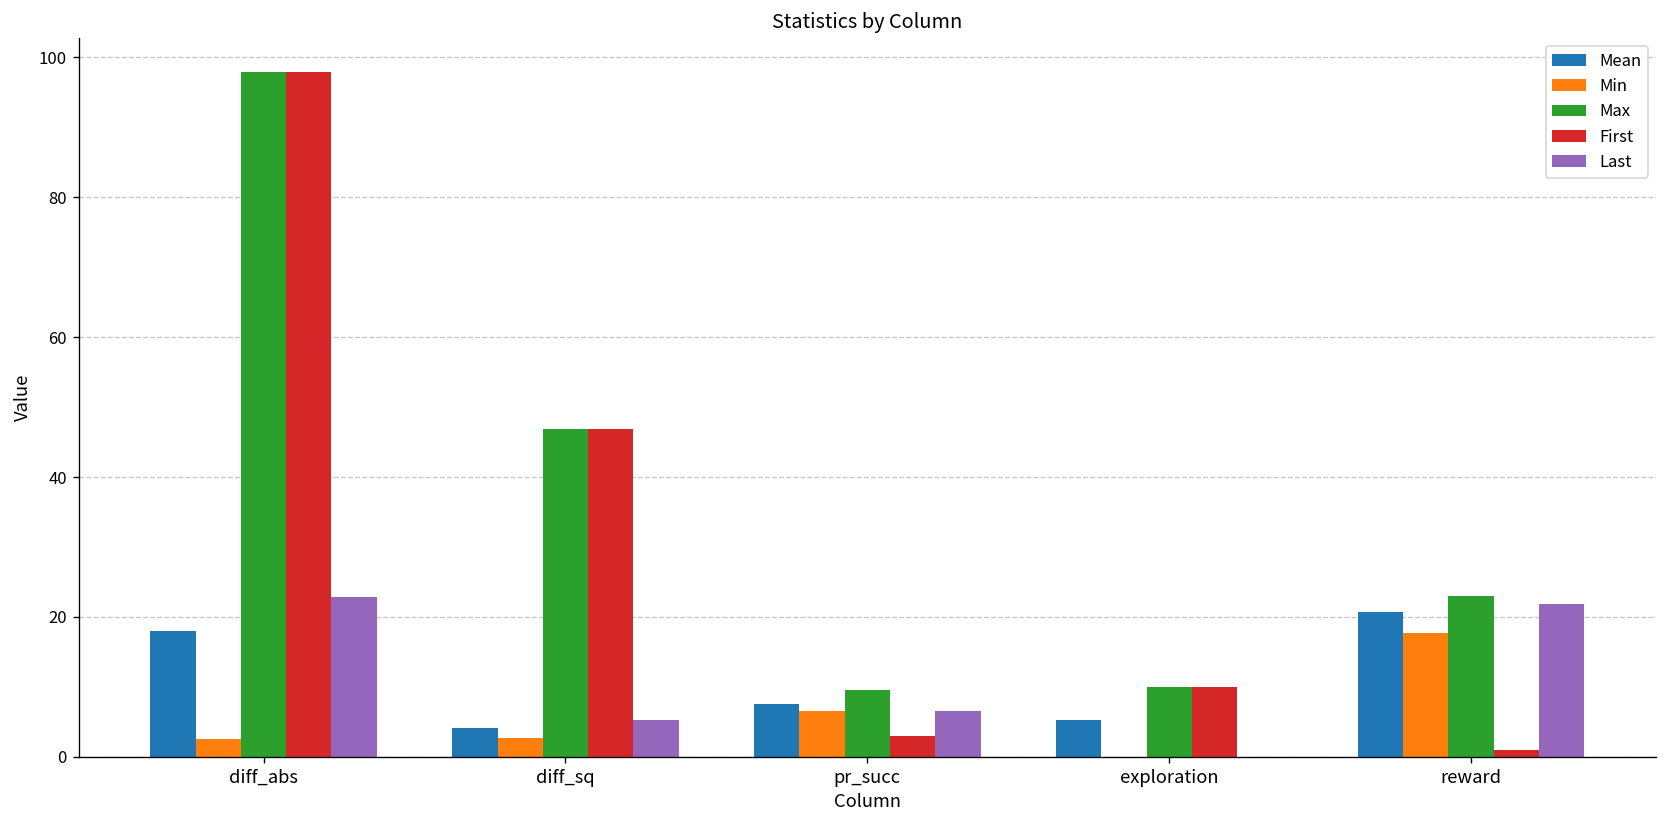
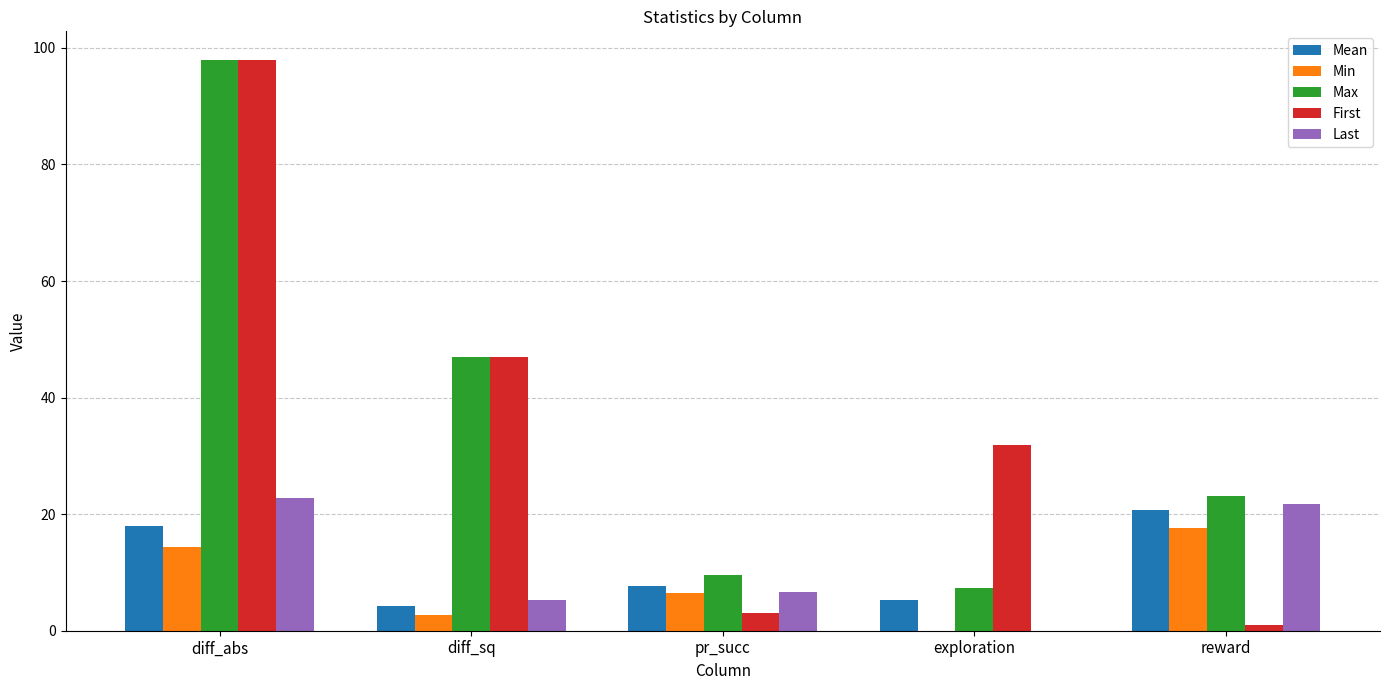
  {
    "Mean": {
      "diff_abs": 18,
      "diff_sq": 4,
      "pr_succ": 8,
      "exploration": 5,
      "reward": 21
    },
    "Min": {
-     "diff_abs": 3,
+     "diff_abs": 14,
      "diff_sq": 3,
      "pr_succ": 7,
      "exploration": 0,
      "reward": 18
    },
    "Max": {
      "diff_abs": 98,
      "diff_sq": 47,
      "pr_succ": 10,
-     "exploration": 10,
+     "exploration": 7,
      "reward": 23
    },
    "First": {
      "diff_abs": 98,
      "diff_sq": 47,
      "pr_succ": 3,
-     "exploration": 10,
+     "exploration": 32,
      "reward": 1
    },
    "Last": {
      "diff_abs": 23,
      "diff_sq": 5,
      "pr_succ": 7,
      "exploration": 0,
      "reward": 22
    }
  }
